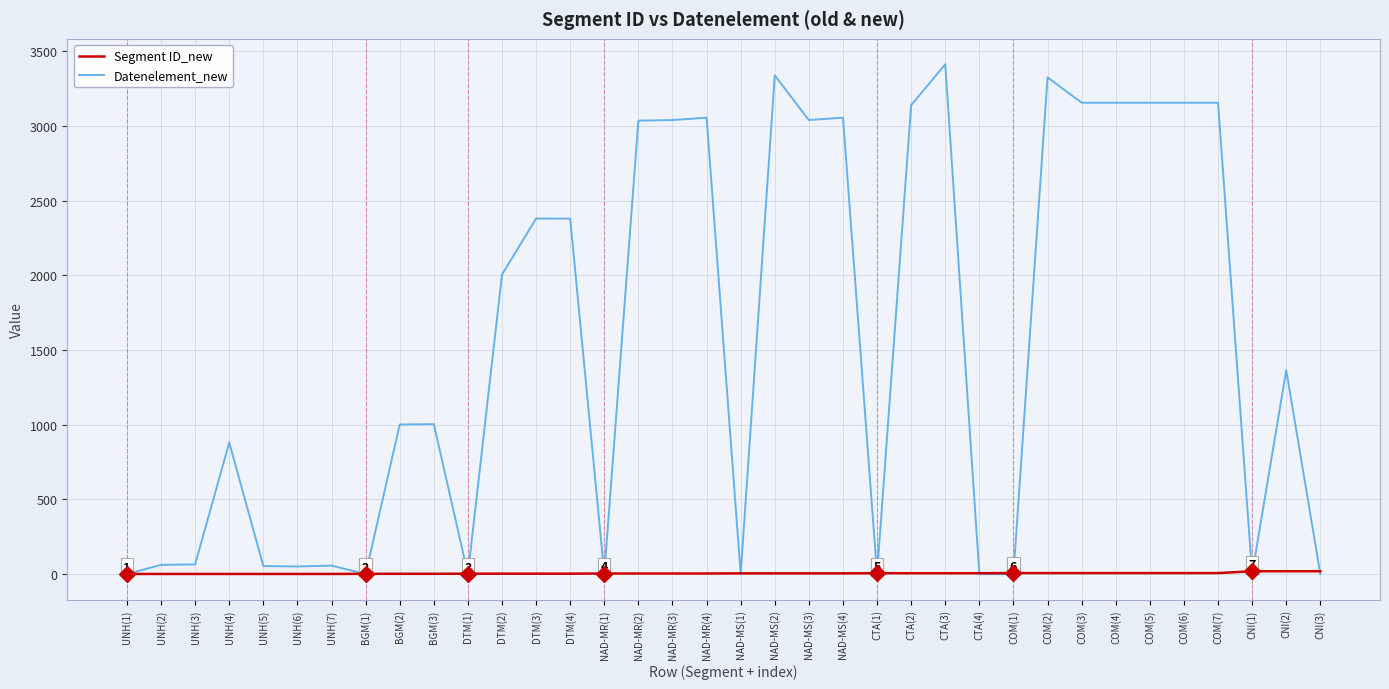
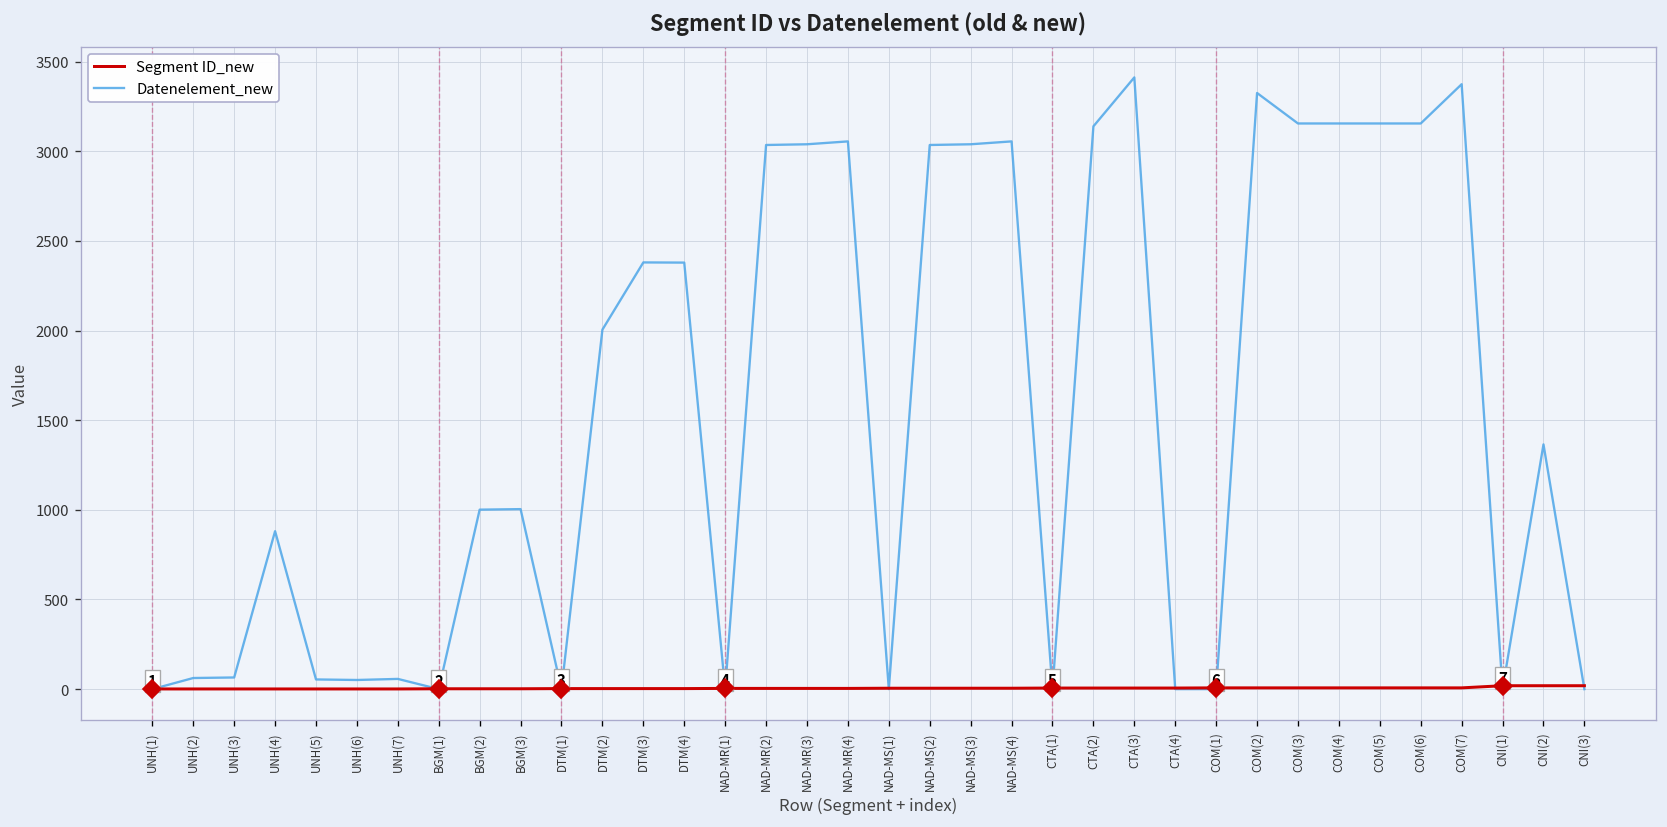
  {
    "Datenelement_new": {
      "UNH(2)": 60,
      "UNH(3)": 70,
      "UNH(4)": 880,
      "UNH(5)": 50,
      "UNH(6)": 50,
      "UNH(7)": 60,
      "BGM(2)": 1000,
      "BGM(3)": 1000,
      "DTM(2)": 2010,
      "DTM(3)": 2380,
      "DTM(4)": 2380,
      "NAD-MR(2)": 3040,
      "NAD-MR(3)": 3040,
      "NAD-MR(4)": 3060,
-     "NAD-MS(2)": 3340,
+     "NAD-MS(2)": 3040,
      "NAD-MS(3)": 3040,
      "NAD-MS(4)": 3060,
      "CTA(2)": 3140,
      "CTA(3)": 3410,
      "COM(2)": 3330,
      "COM(3)": 3160,
      "COM(4)": 3160,
      "COM(5)": 3160,
      "COM(6)": 3160,
-     "COM(7)": 3160,
+     "COM(7)": 3370,
      "CNI(1)": 0,
      "CNI(2)": 1370,
      "CNI(3)": 0
    }
  }
